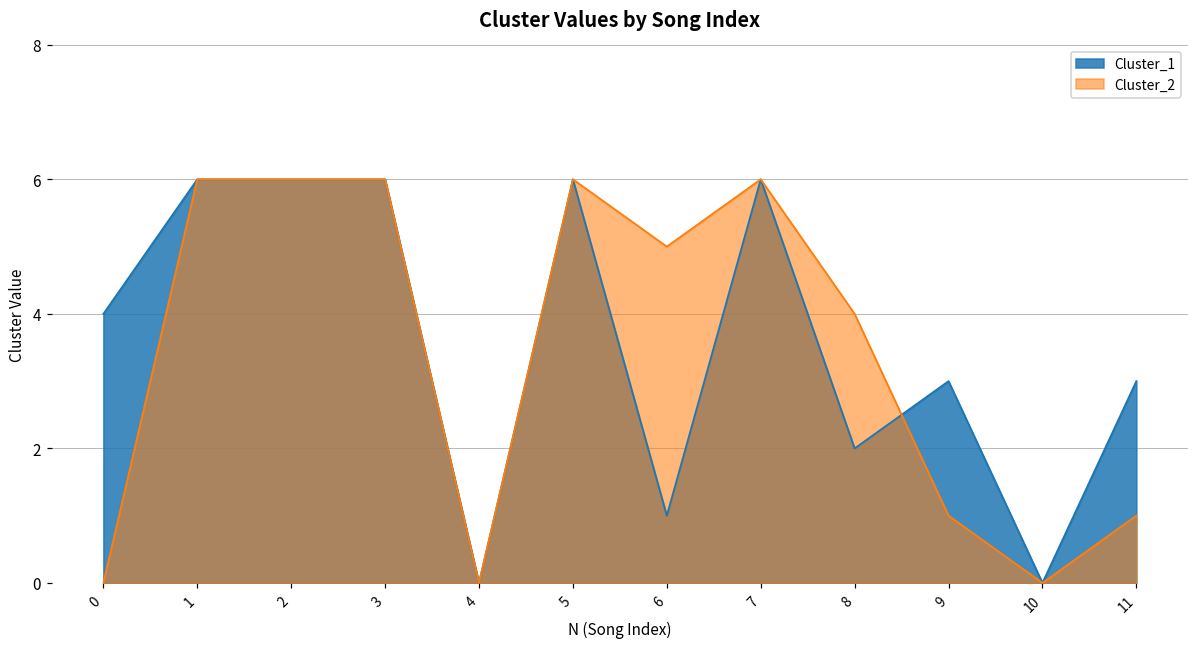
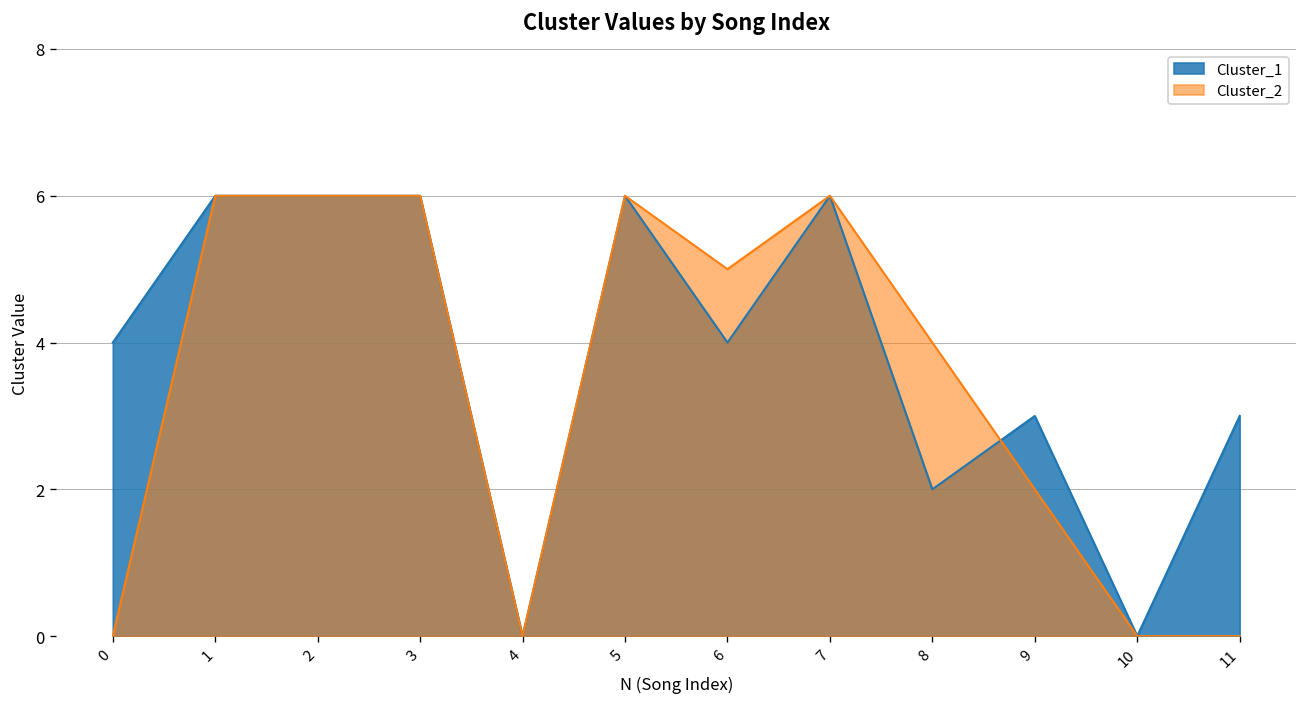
  {
    "Cluster_1": {
      "0": 4,
-     "6": 1,
+     "6": 4,
      "8": 2,
      "9": 3,
      "11": 3
    },
    "Cluster_2": {
      "0": 0,
      "6": 5,
      "8": 4,
-     "9": 1,
-     "11": 1
+     "9": 2,
+     "11": 0
    }
  }
